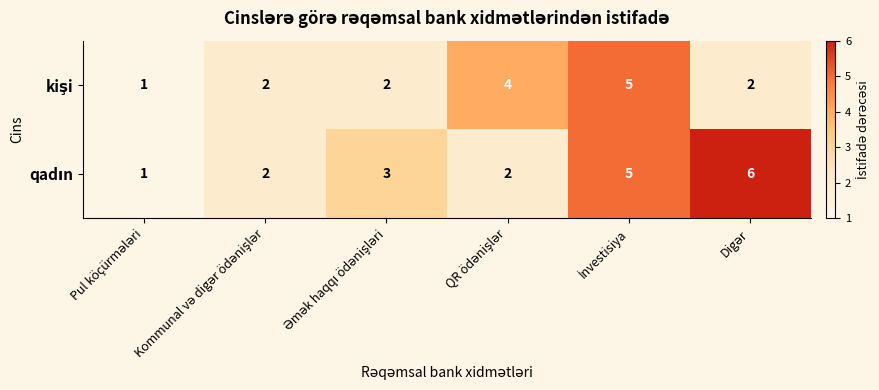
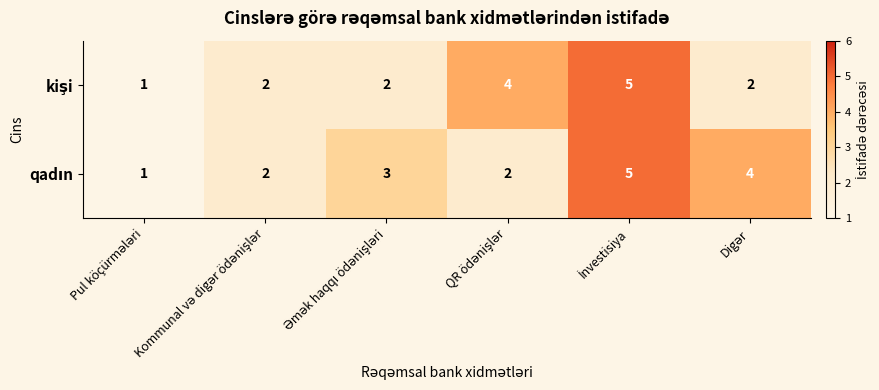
  {
    "kişi": {
      "Pul köçürmələri": 1,
      "Kommunal və digər ödənişlər": 2,
      "Əmək haqqı ödənişləri": 2,
      "QR ödənişlər": 4,
      "İnvestisiya": 5,
      "Digər": 2
    },
    "qadın": {
      "Pul köçürmələri": 1,
      "Kommunal və digər ödənişlər": 2,
      "Əmək haqqı ödənişləri": 3,
      "QR ödənişlər": 2,
      "İnvestisiya": 5,
-     "Digər": 6
+     "Digər": 4
    }
  }
